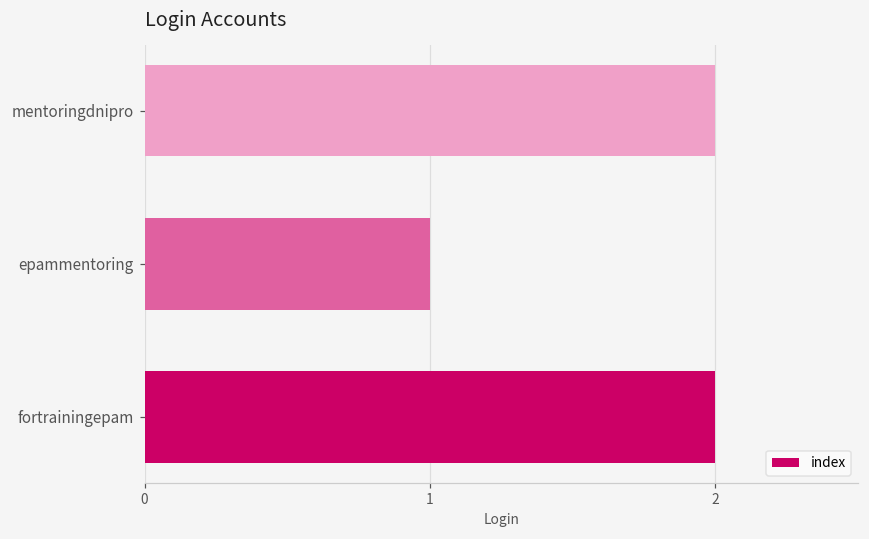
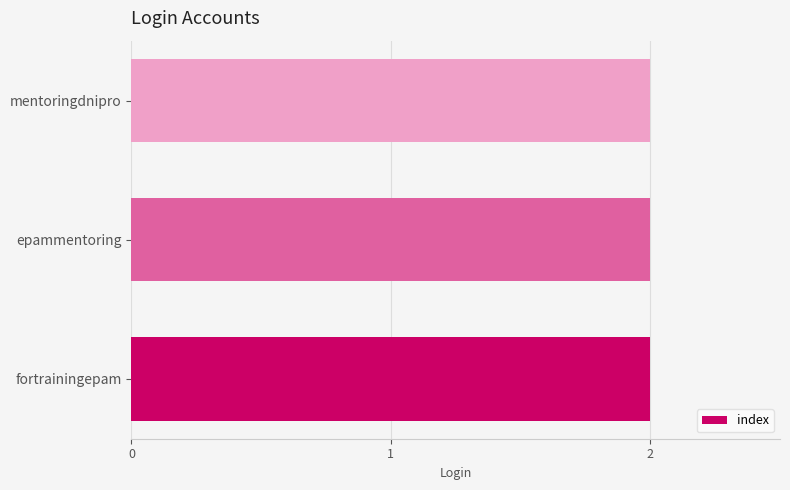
  {
    "mentoringdnipro": 2,
-   "epammentoring": 1,
+   "epammentoring": 2,
    "fortrainingepam": 2
  }
